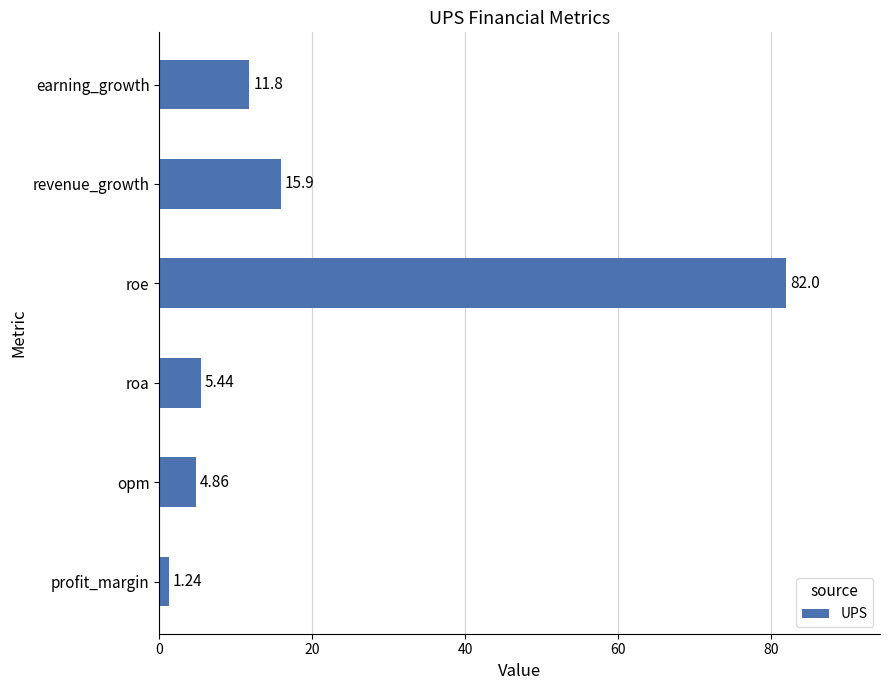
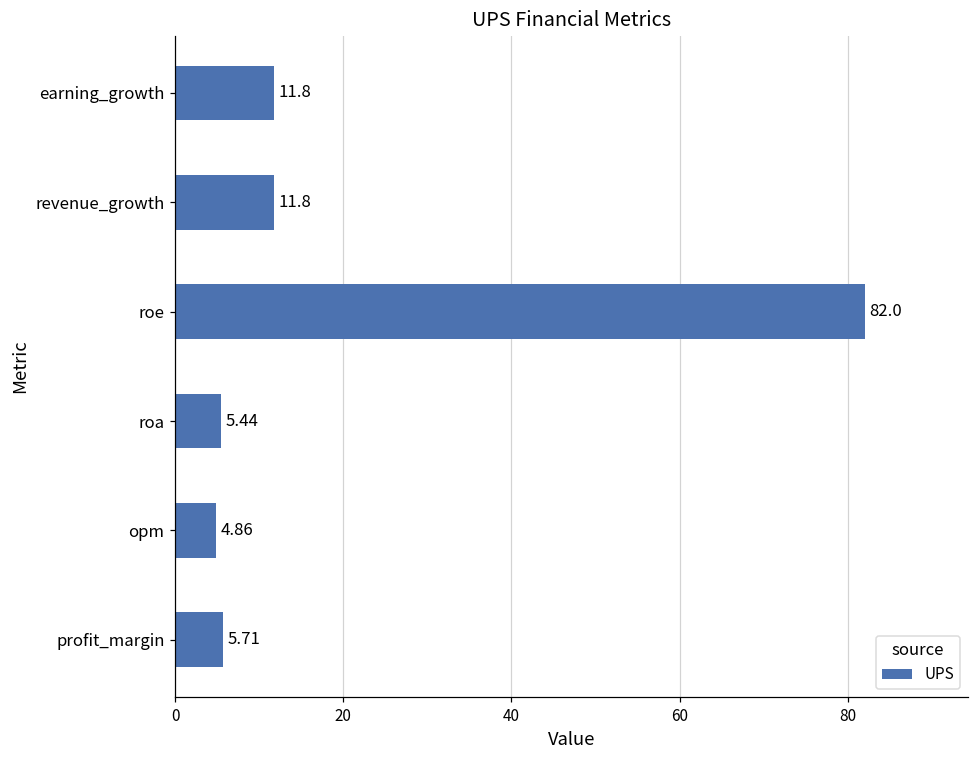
  {
    "earning_growth": 11.8,
-   "revenue_growth": 15.9,
+   "revenue_growth": 11.8,
    "roe": 82.0,
    "roa": 5.44,
    "opm": 4.86,
-   "profit_margin": 1.24
+   "profit_margin": 5.71
  }
